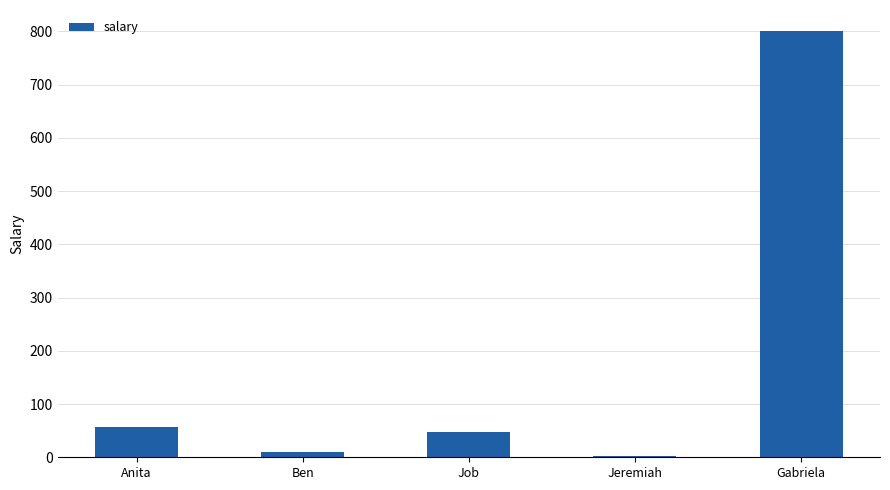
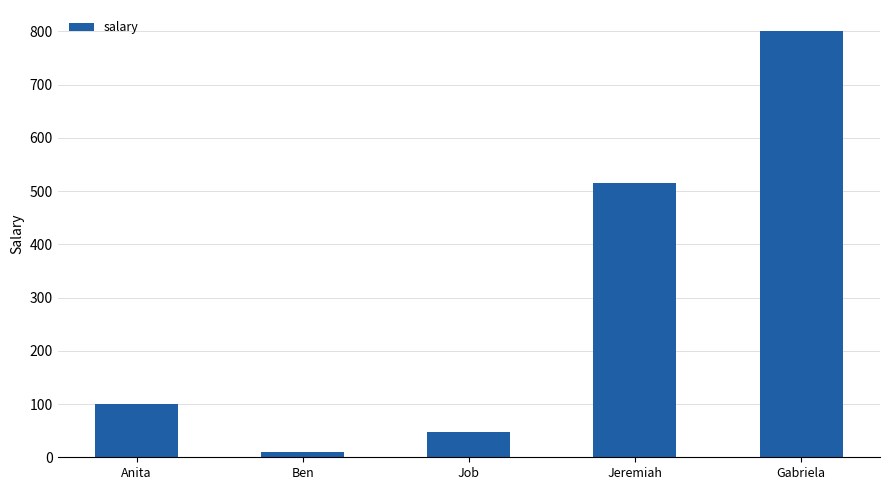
  {
-   "Anita": 60,
+   "Anita": 100,
    "Ben": 10,
    "Job": 50,
-   "Jeremiah": 0,
+   "Jeremiah": 520,
    "Gabriela": 800
  }
